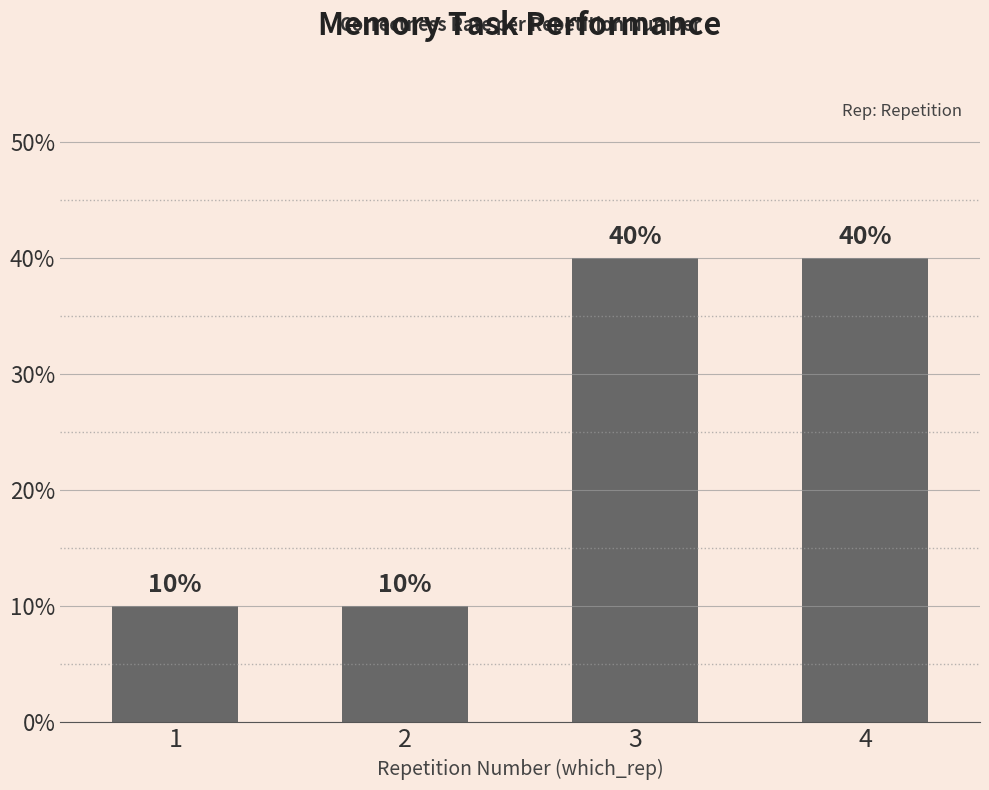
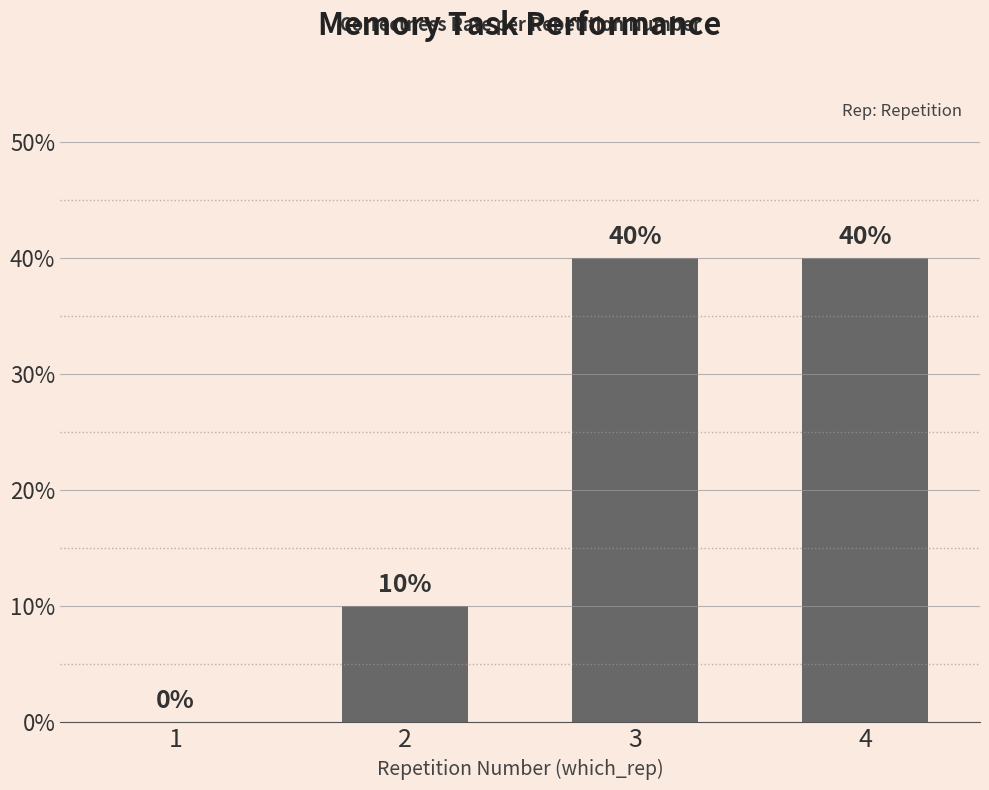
  {
-   "1": "10%",
+   "1": "0%",
    "2": "10%",
    "3": "40%",
    "4": "40%"
  }
